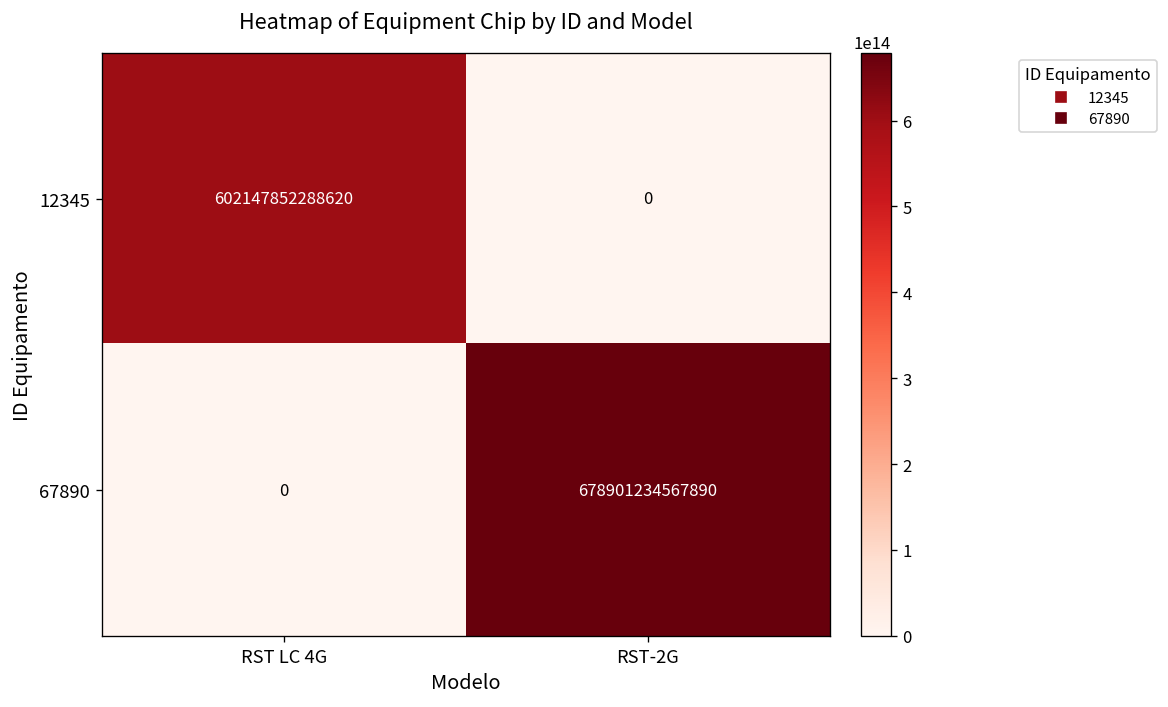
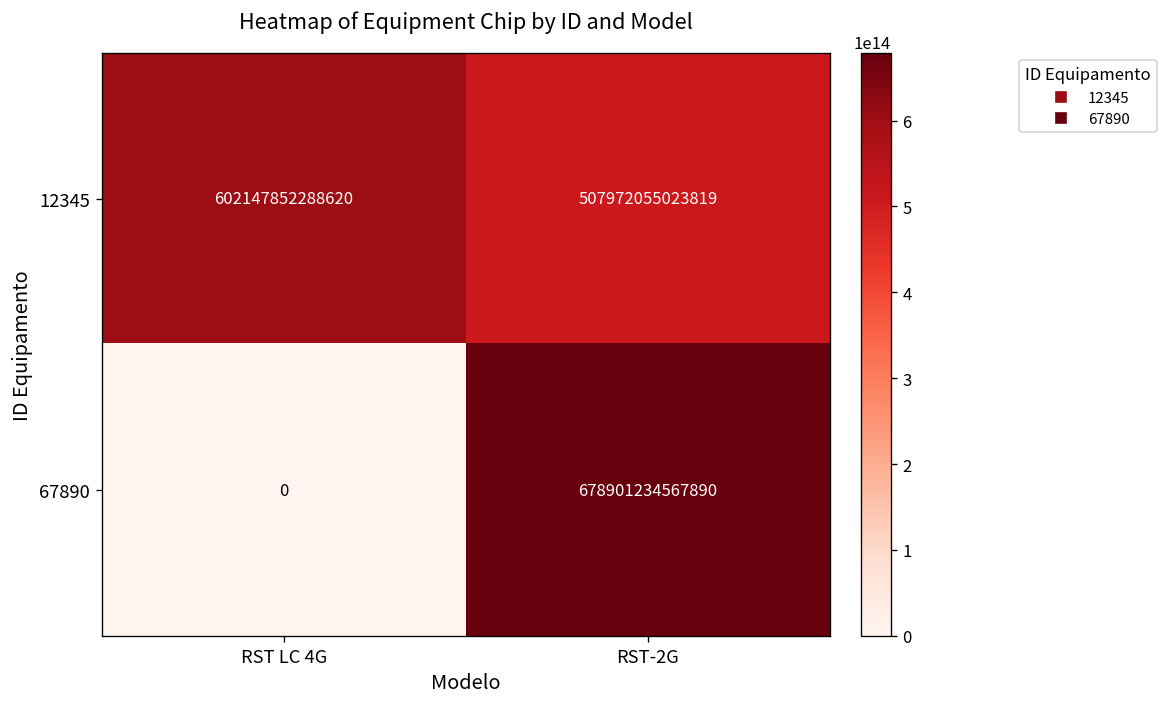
  {
    "12345": {
      "RST LC 4G": 602147852288620,
-     "RST-2G": 0
+     "RST-2G": 507972055023819
    },
    "67890": {
      "RST LC 4G": 0,
      "RST-2G": 678901234567890
    }
  }
